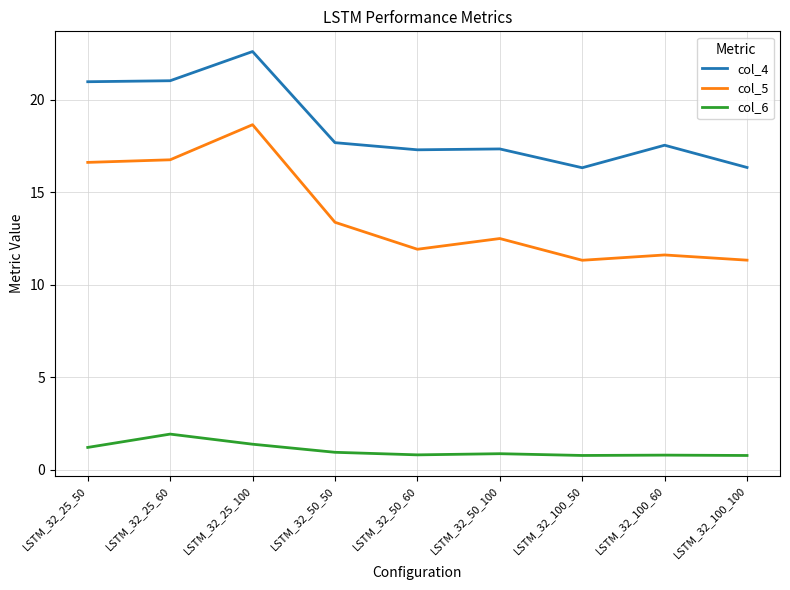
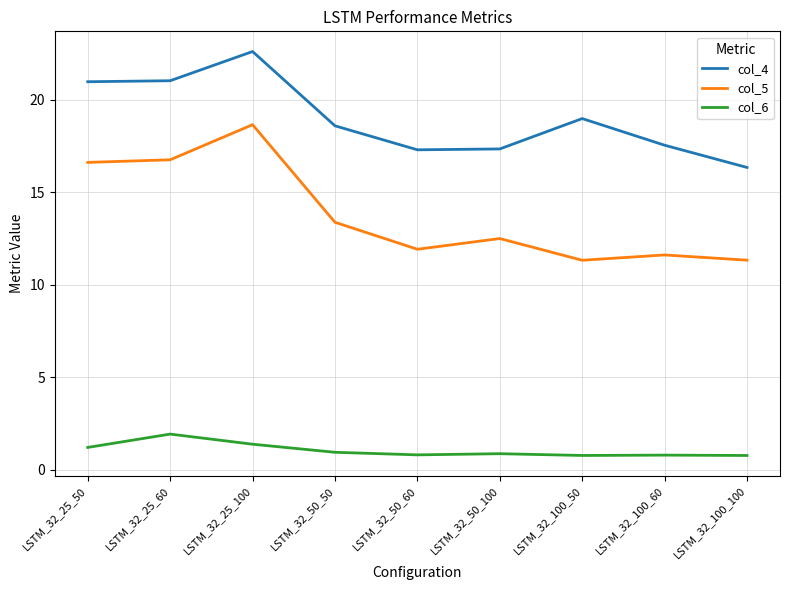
  {
    "col_4": {
      "LSTM_32_25_50": 21.0,
      "LSTM_32_25_60": 21.0,
      "LSTM_32_25_100": 22.6,
-     "LSTM_32_50_50": 17.7,
+     "LSTM_32_50_50": 18.6,
      "LSTM_32_50_60": 17.3,
      "LSTM_32_50_100": 17.3,
-     "LSTM_32_100_50": 16.3,
+     "LSTM_32_100_50": 19.0,
      "LSTM_32_100_60": 17.5,
      "LSTM_32_100_100": 16.3
    },
    "col_5": {
      "LSTM_32_25_50": 16.6,
      "LSTM_32_25_60": 16.8,
      "LSTM_32_25_100": 18.6,
      "LSTM_32_50_50": 13.4,
      "LSTM_32_50_60": 11.9,
      "LSTM_32_50_100": 12.5,
      "LSTM_32_100_50": 11.3,
      "LSTM_32_100_60": 11.6,
      "LSTM_32_100_100": 11.3
    },
    "col_6": {
      "LSTM_32_25_50": 1.2,
      "LSTM_32_25_60": 1.9,
      "LSTM_32_25_100": 1.4,
      "LSTM_32_50_50": 0.9,
      "LSTM_32_50_60": 0.8,
      "LSTM_32_50_100": 0.9,
      "LSTM_32_100_50": 0.8,
      "LSTM_32_100_60": 0.8,
      "LSTM_32_100_100": 0.8
    }
  }
